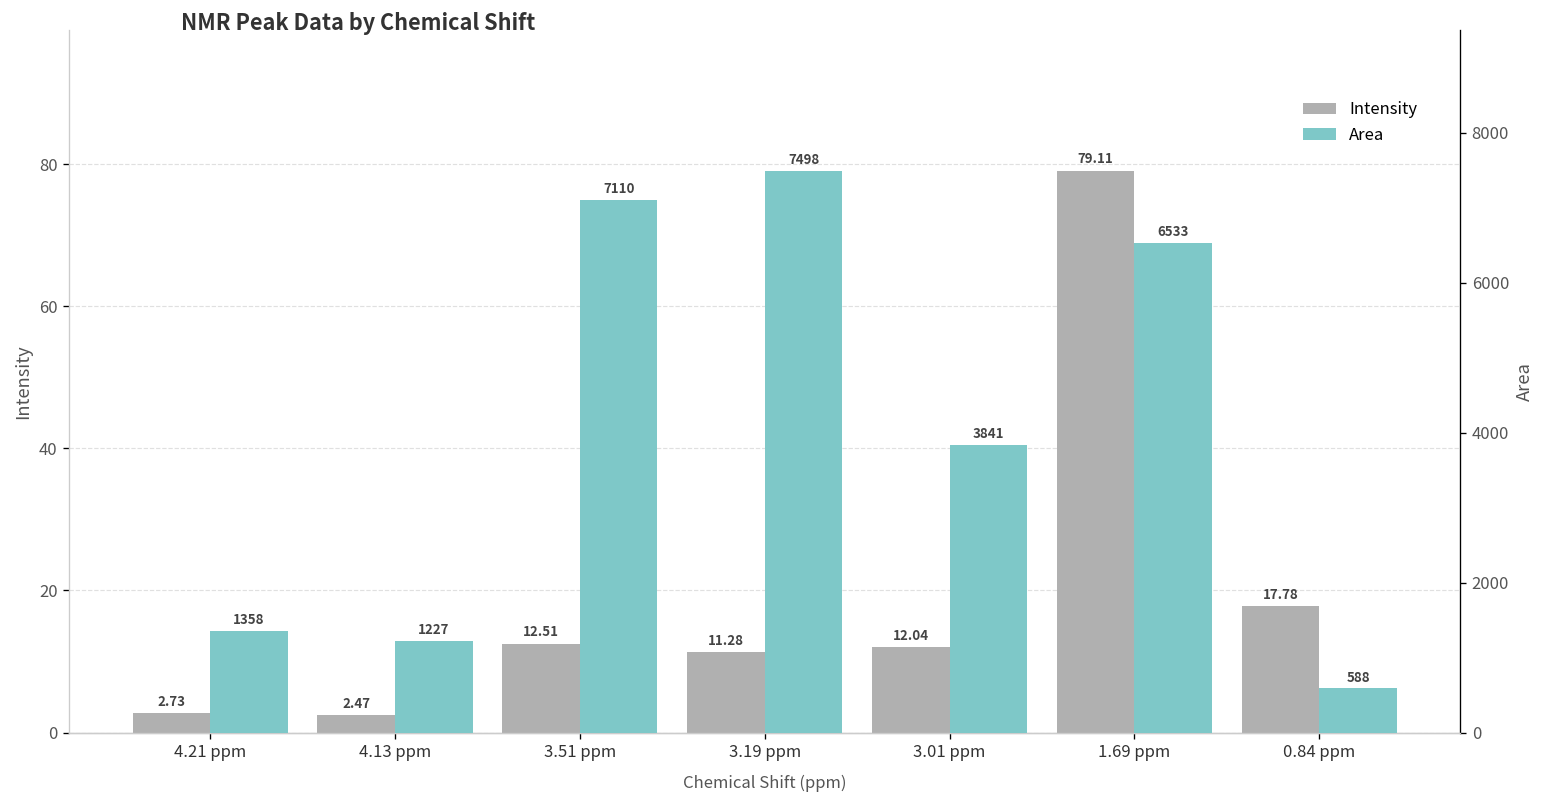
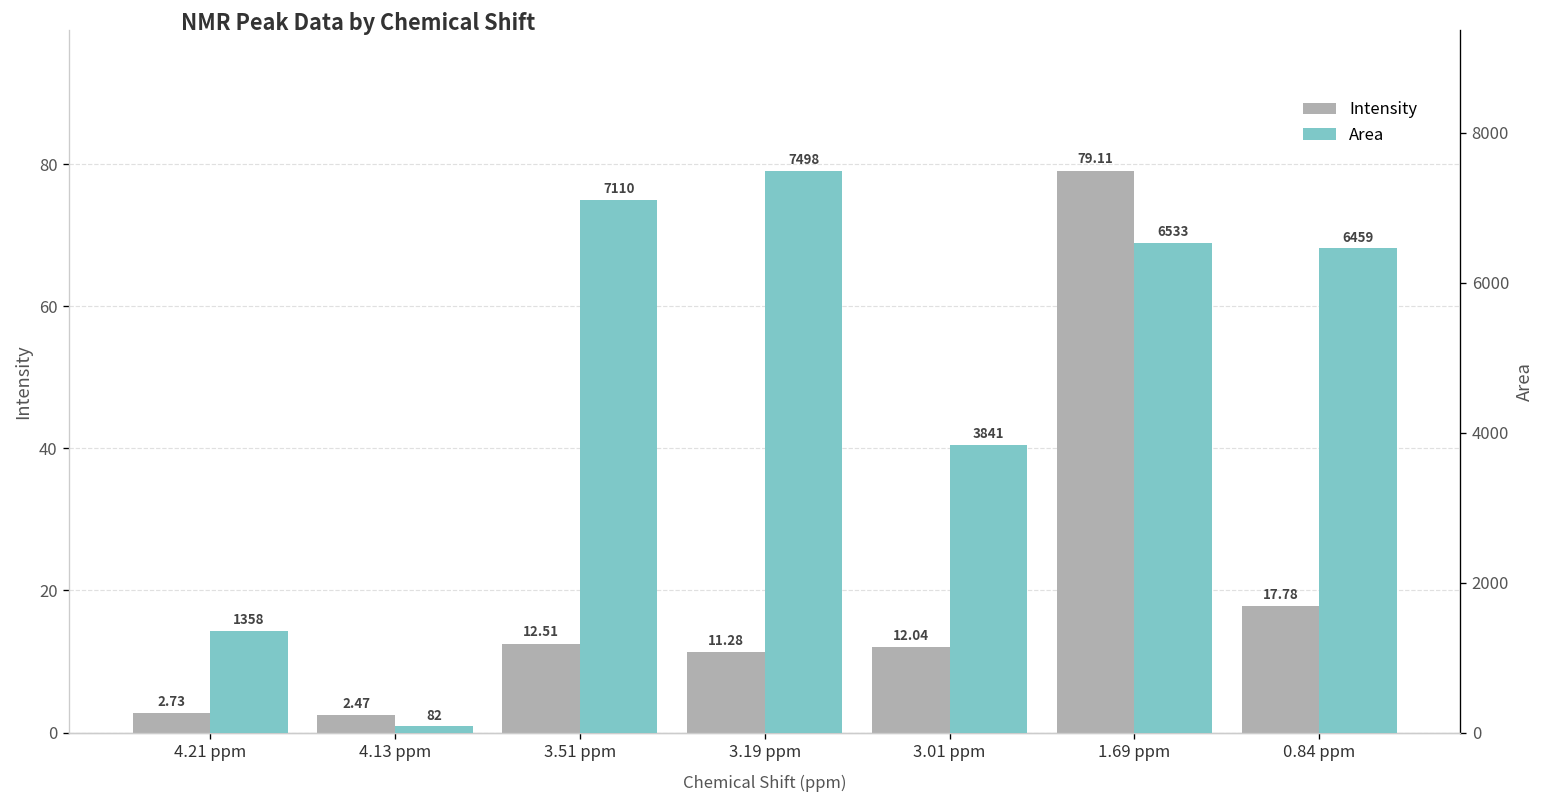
  {
    "Intensity": {
      "4.21 ppm": 2.73,
      "4.13 ppm": 2.47,
      "3.51 ppm": 12.51,
      "3.19 ppm": 11.28,
      "3.01 ppm": 12.04,
      "1.69 ppm": 79.11,
      "0.84 ppm": 17.78
    },
    "Area": {
      "4.21 ppm": 1358,
-     "4.13 ppm": 1227,
+     "4.13 ppm": 82,
      "3.51 ppm": 7110,
      "3.19 ppm": 7498,
      "3.01 ppm": 3841,
      "1.69 ppm": 6533,
-     "0.84 ppm": 588
+     "0.84 ppm": 6459
    }
  }
